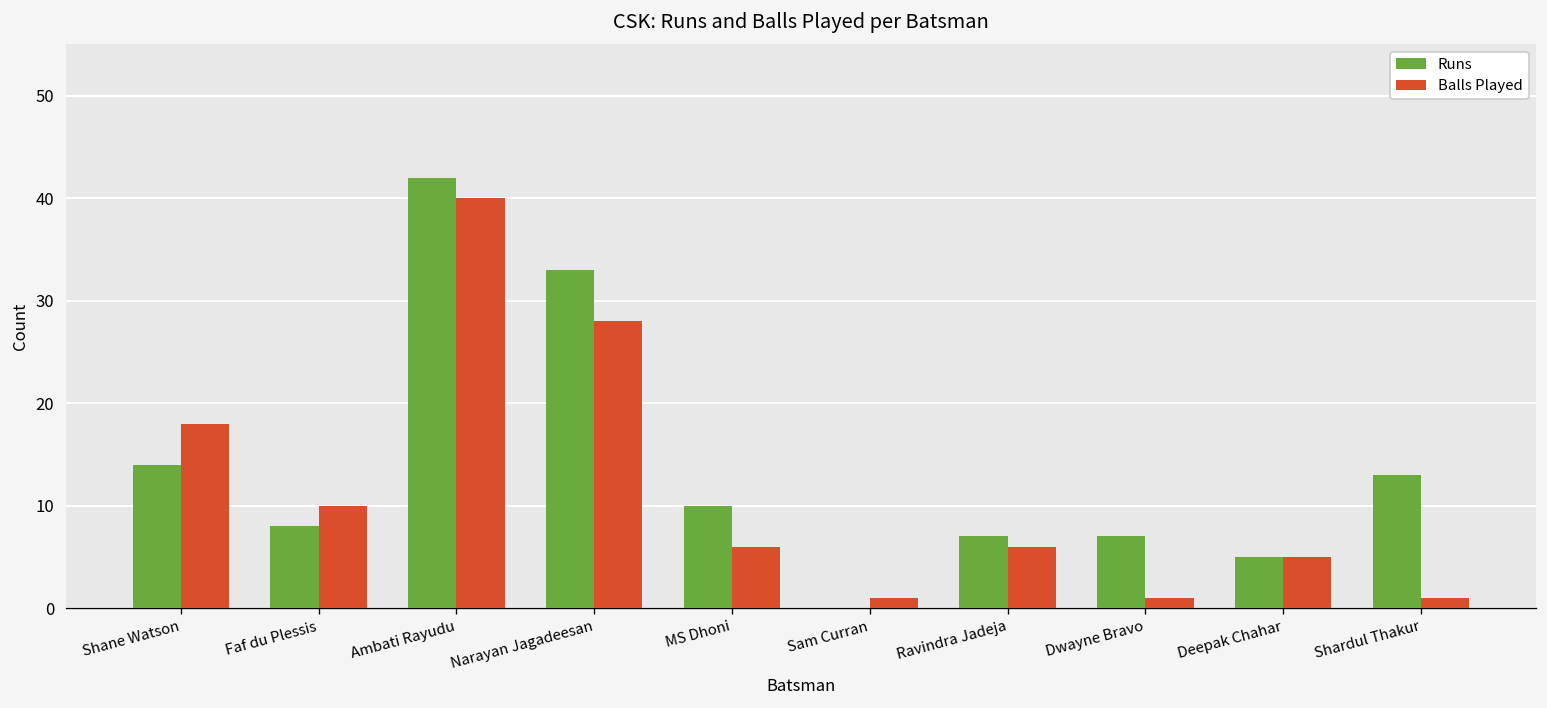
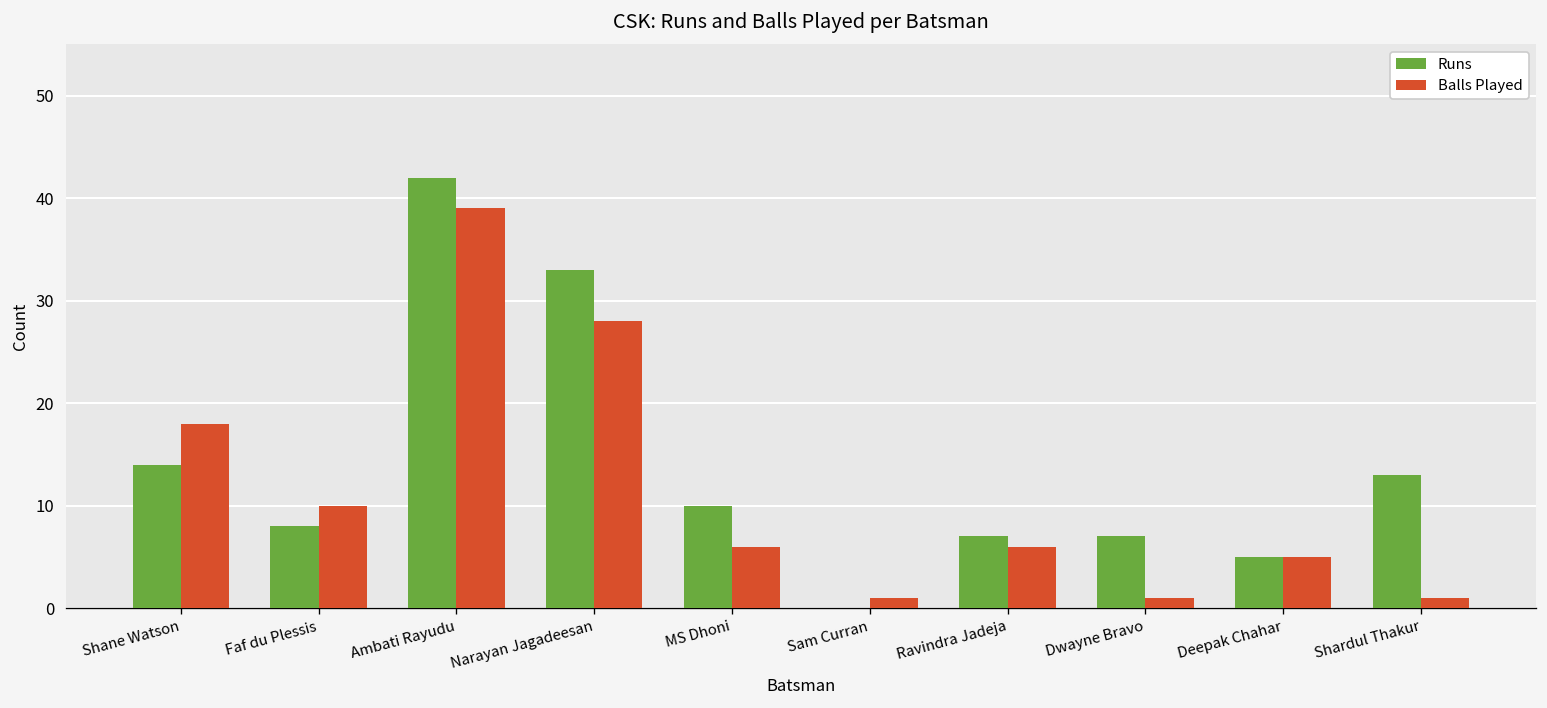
  {
    "Runs": {
      "Shane Watson": 14,
      "Faf du Plessis": 8,
      "Ambati Rayudu": 42,
      "Narayan Jagadeesan": 33,
      "MS Dhoni": 10,
      "Sam Curran": 0,
      "Ravindra Jadeja": 7,
      "Dwayne Bravo": 7,
      "Deepak Chahar": 5,
      "Shardul Thakur": 13
    },
    "Balls Played": {
      "Shane Watson": 18,
      "Faf du Plessis": 10,
-     "Ambati Rayudu": 40,
+     "Ambati Rayudu": 39,
      "Narayan Jagadeesan": 28,
      "MS Dhoni": 6,
      "Sam Curran": 1,
      "Ravindra Jadeja": 6,
      "Dwayne Bravo": 1,
      "Deepak Chahar": 5,
      "Shardul Thakur": 1
    }
  }
